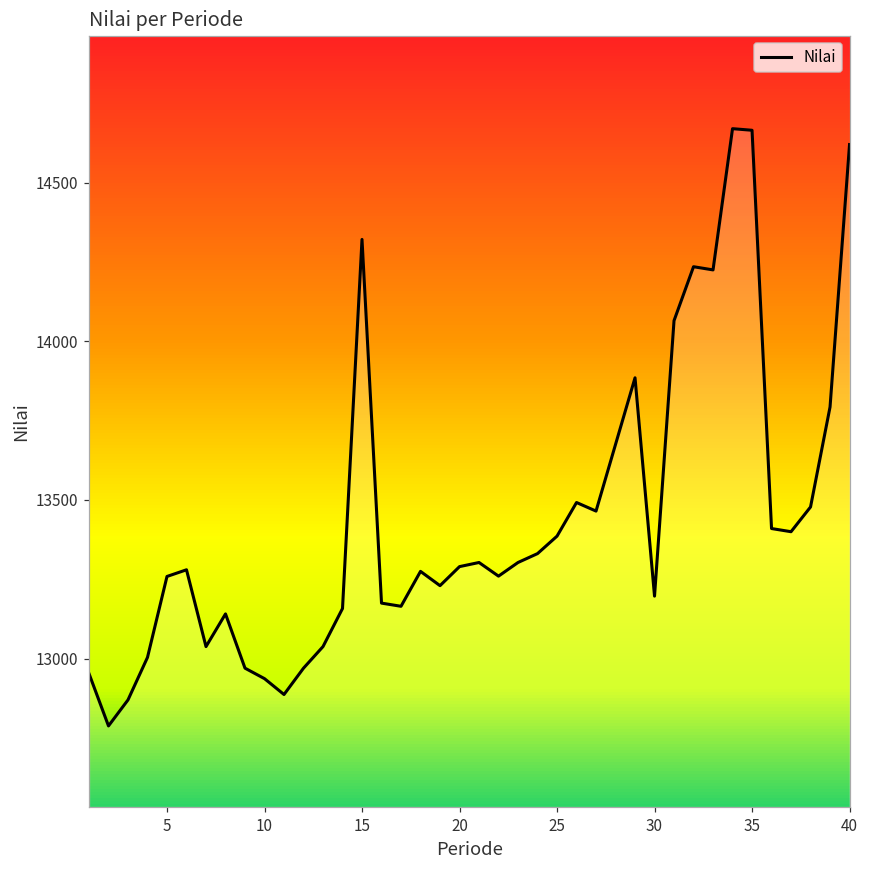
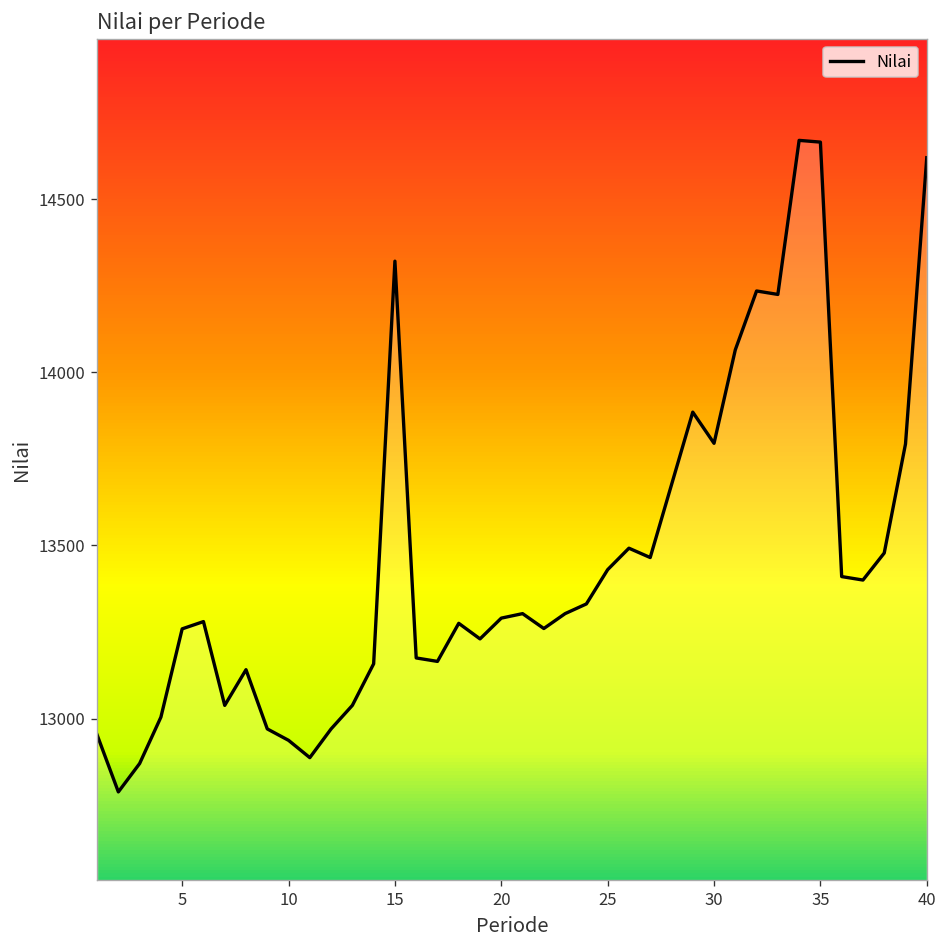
  {
    "5": 13260,
    "10": 12940,
    "15": 14320,
    "20": 13290,
-   "25": 13390,
-   "30": 13200,
+   "25": 13430,
+   "30": 13800,
    "35": 14670,
    "40": 14620
  }
